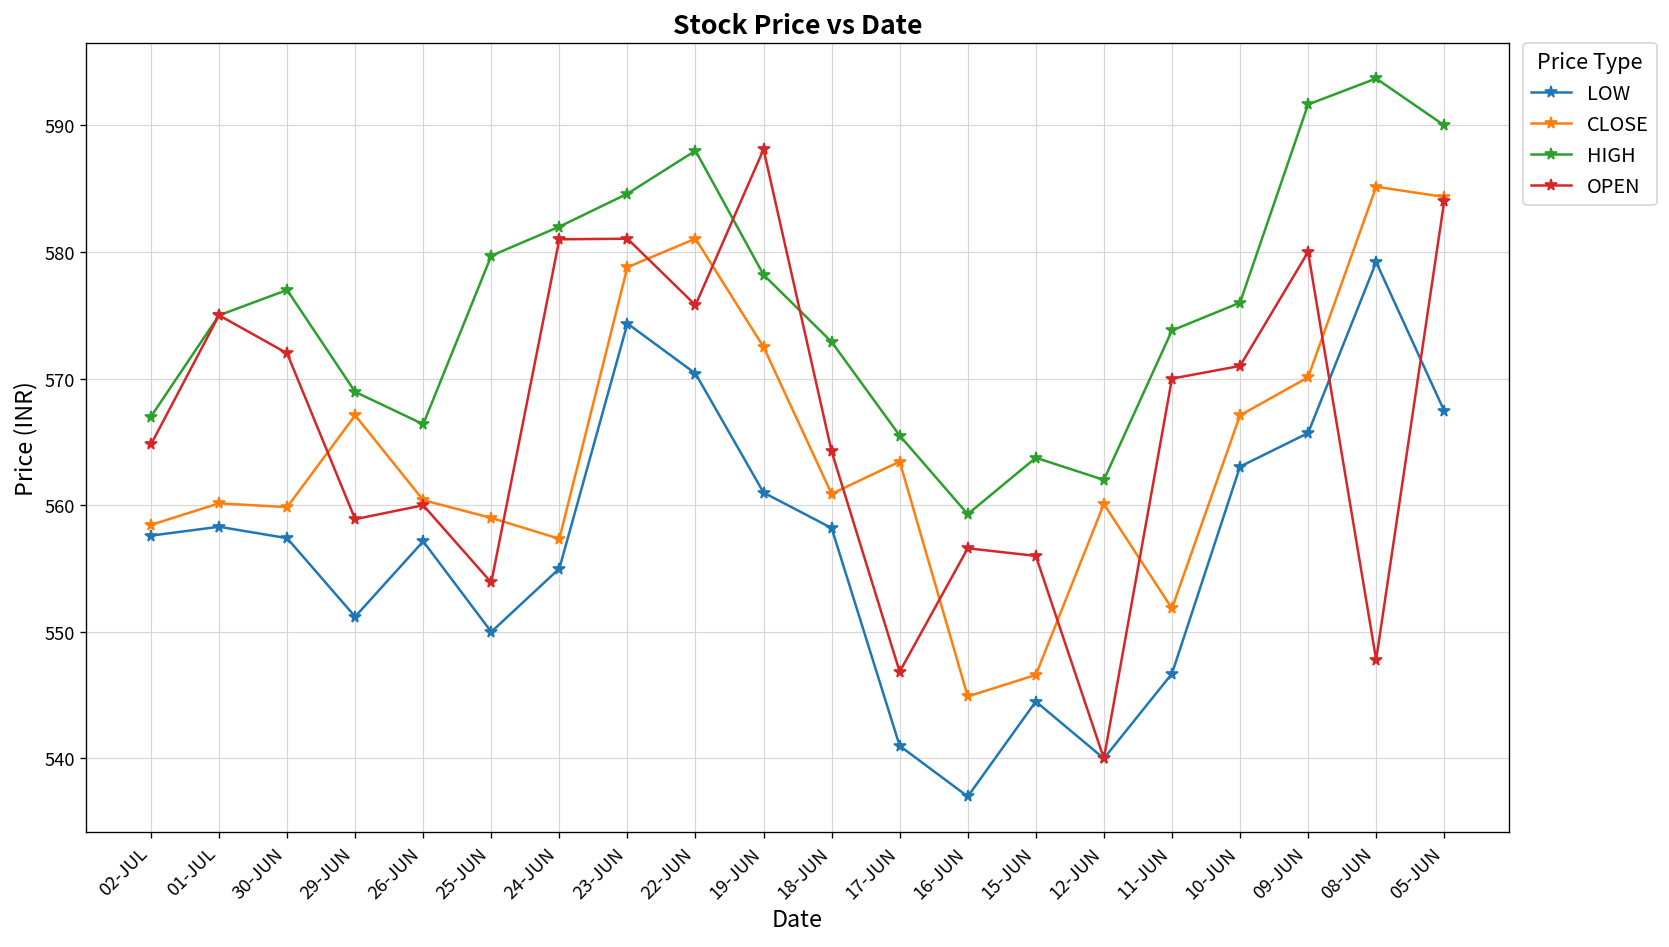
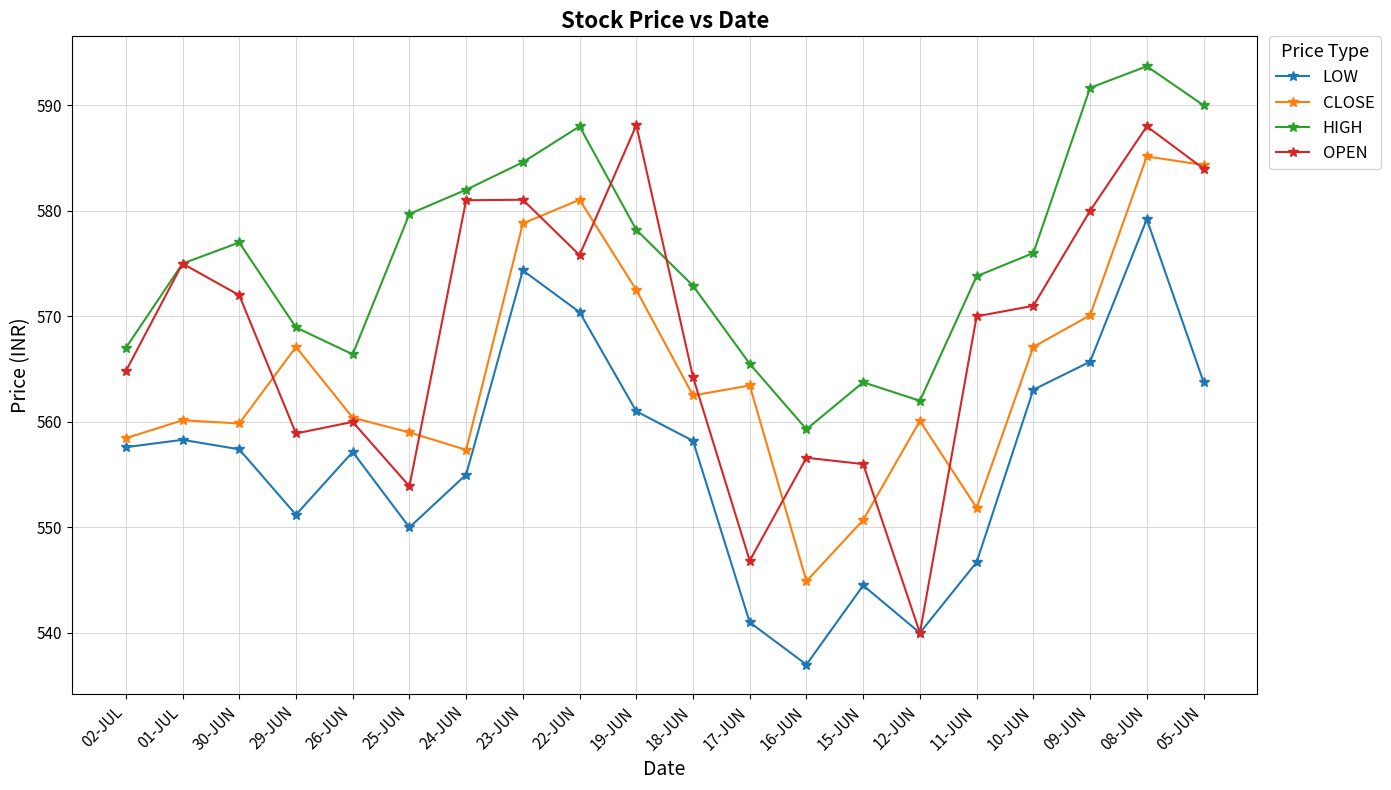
  {
    "LOW": {
      "02-JUL": 557.6,
      "01-JUL": 558.3,
      "30-JUN": 557.4,
      "29-JUN": 551.2,
      "26-JUN": 557.2,
      "25-JUN": 550.0,
      "24-JUN": 555.0,
      "23-JUN": 574.4,
      "22-JUN": 570.4,
      "19-JUN": 561.0,
      "18-JUN": 558.2,
      "17-JUN": 541.0,
      "16-JUN": 537.0,
      "15-JUN": 544.5,
      "11-JUN": 546.7,
      "10-JUN": 563.1,
      "09-JUN": 565.7,
      "08-JUN": 579.2,
-     "05-JUN": 567.5
+     "05-JUN": 563.8
    },
    "CLOSE": {
      "02-JUL": 558.5,
      "01-JUL": 560.2,
      "30-JUN": 559.9,
      "29-JUN": 567.1,
      "26-JUN": 560.4,
      "25-JUN": 559.0,
      "24-JUN": 557.4,
      "23-JUN": 578.8,
      "22-JUN": 581.1,
      "19-JUN": 572.5,
-     "18-JUN": 560.9,
+     "18-JUN": 562.5,
      "17-JUN": 563.5,
      "16-JUN": 544.9,
-     "15-JUN": 546.6,
+     "15-JUN": 550.7,
      "12-JUN": 560.1,
      "11-JUN": 551.9,
      "10-JUN": 567.1,
      "09-JUN": 570.1,
      "08-JUN": 585.2,
      "05-JUN": 584.4
    },
    "HIGH": {
      "02-JUL": 567.0,
      "30-JUN": 577.0,
      "29-JUN": 569.0,
      "26-JUN": 566.4,
      "25-JUN": 579.7,
      "24-JUN": 582.0,
      "23-JUN": 584.6,
      "22-JUN": 588.0,
      "19-JUN": 578.2,
      "18-JUN": 572.9,
      "17-JUN": 565.5,
      "16-JUN": 559.3,
      "15-JUN": 563.8,
      "12-JUN": 562.0,
      "11-JUN": 573.8,
      "10-JUN": 576.0,
      "09-JUN": 591.7,
      "08-JUN": 593.7,
      "05-JUN": 590.0
    },
    "OPEN": {
      "02-JUL": 564.8,
      "30-JUN": 572.0,
      "29-JUN": 558.9,
      "26-JUN": 560.0,
      "25-JUN": 553.9,
      "24-JUN": 581.0,
      "23-JUN": 581.1,
      "22-JUN": 575.8,
      "19-JUN": 588.1,
      "18-JUN": 564.3,
      "17-JUN": 546.9,
      "16-JUN": 556.6,
      "15-JUN": 556.0,
      "11-JUN": 570.0,
      "10-JUN": 571.0,
      "09-JUN": 580.0,
-     "08-JUN": 547.8,
+     "08-JUN": 588.0,
      "05-JUN": 584.0
    }
  }
